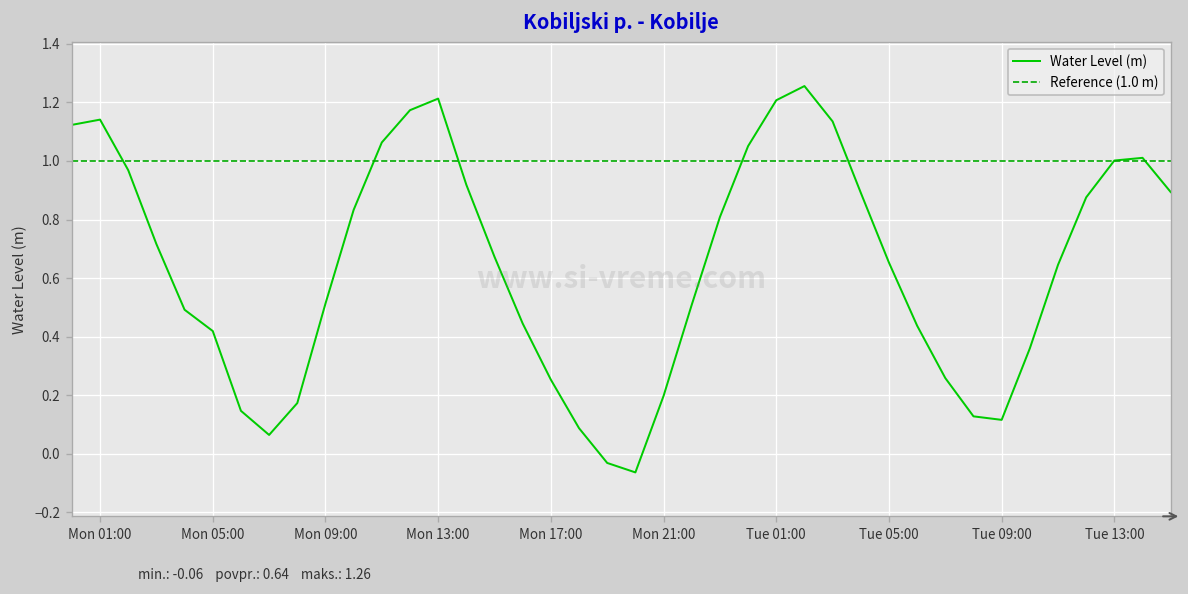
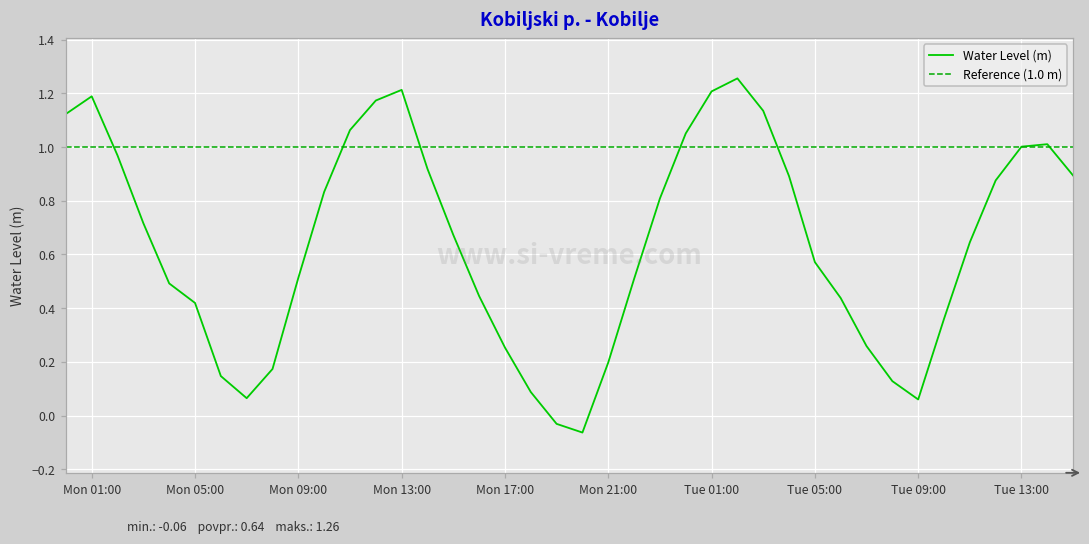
  {
-   "Mon 01:00": 1.14,
+   "Mon 01:00": 1.19,
    "Mon 05:00": 0.42,
    "Mon 09:00": 0.51,
    "Mon 13:00": 1.21,
    "Mon 17:00": 0.25,
    "Mon 21:00": 0.20,
    "Tue 01:00": 1.21,
-   "Tue 05:00": 0.65,
-   "Tue 09:00": 0.12,
+   "Tue 05:00": 0.57,
+   "Tue 09:00": 0.06,
    "Tue 13:00": 1.00
  }
